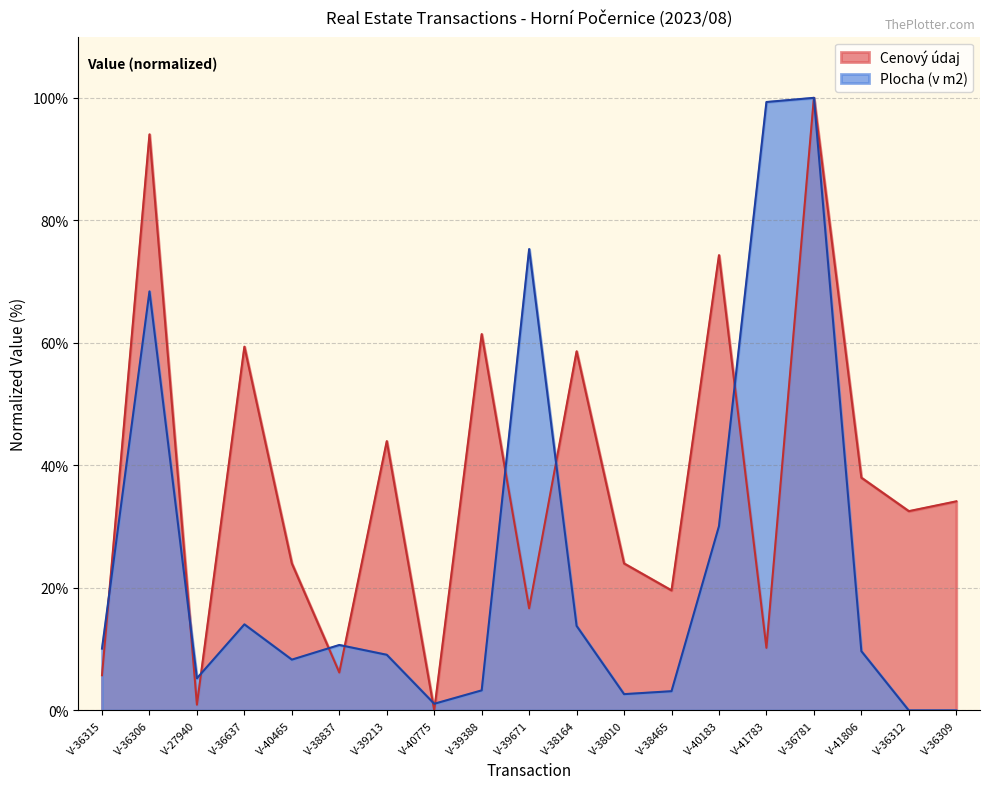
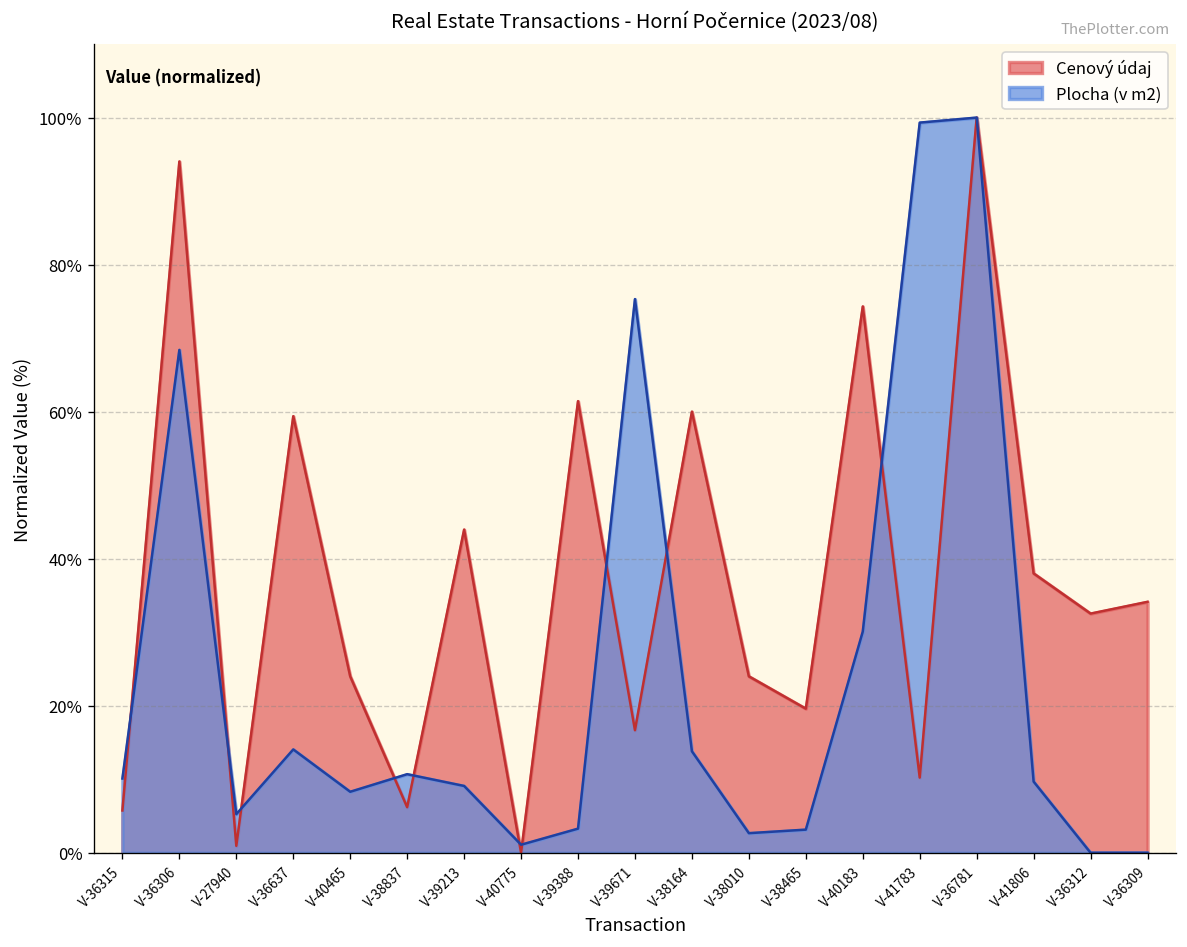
  {
    "Cenový údaj": {
      "V-36315": "6%",
      "V-36306": "94%",
      "V-27940": "1%",
      "V-36637": "59%",
      "V-40465": "24%",
      "V-38837": "6%",
      "V-39213": "44%",
      "V-40775": "0%",
      "V-39388": "61%",
      "V-39671": "17%",
-     "V-38164": "59%",
+     "V-38164": "60%",
      "V-38010": "24%",
      "V-38465": "20%",
      "V-40183": "74%",
      "V-41783": "10%",
      "V-41806": "38%",
      "V-36312": "33%",
      "V-36309": "34%"
    },
    "Plocha (v m2)": {
      "V-36315": "10%",
      "V-36306": "68%",
      "V-27940": "5%",
      "V-36637": "14%",
      "V-40465": "8%",
      "V-38837": "11%",
      "V-39213": "9%",
      "V-40775": "1%",
      "V-39388": "3%",
      "V-39671": "75%",
      "V-38164": "14%",
      "V-38010": "3%",
      "V-38465": "3%",
      "V-40183": "30%",
      "V-41783": "99%",
      "V-41806": "10%",
      "V-36312": "0%",
      "V-36309": "0%"
    }
  }
